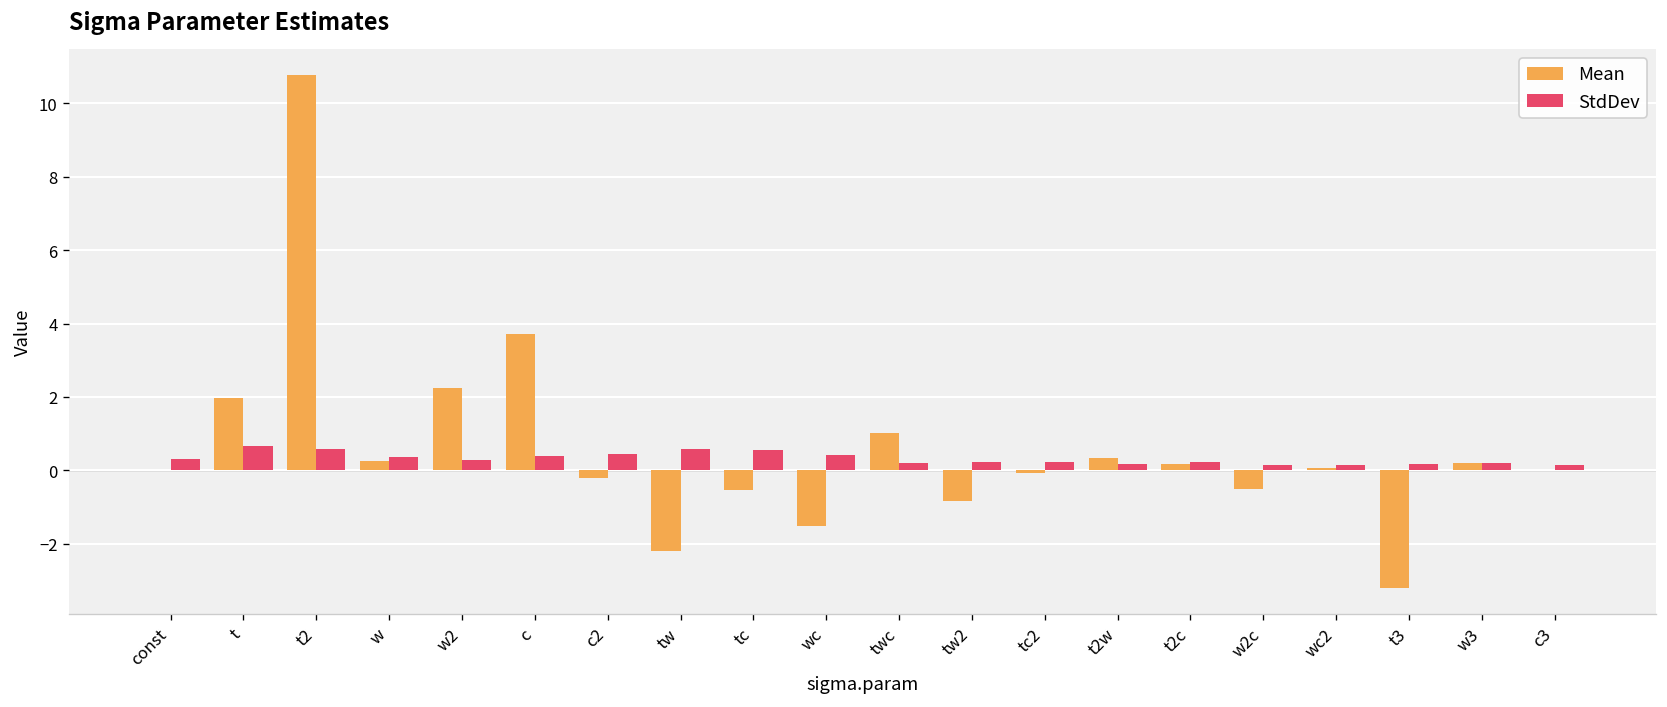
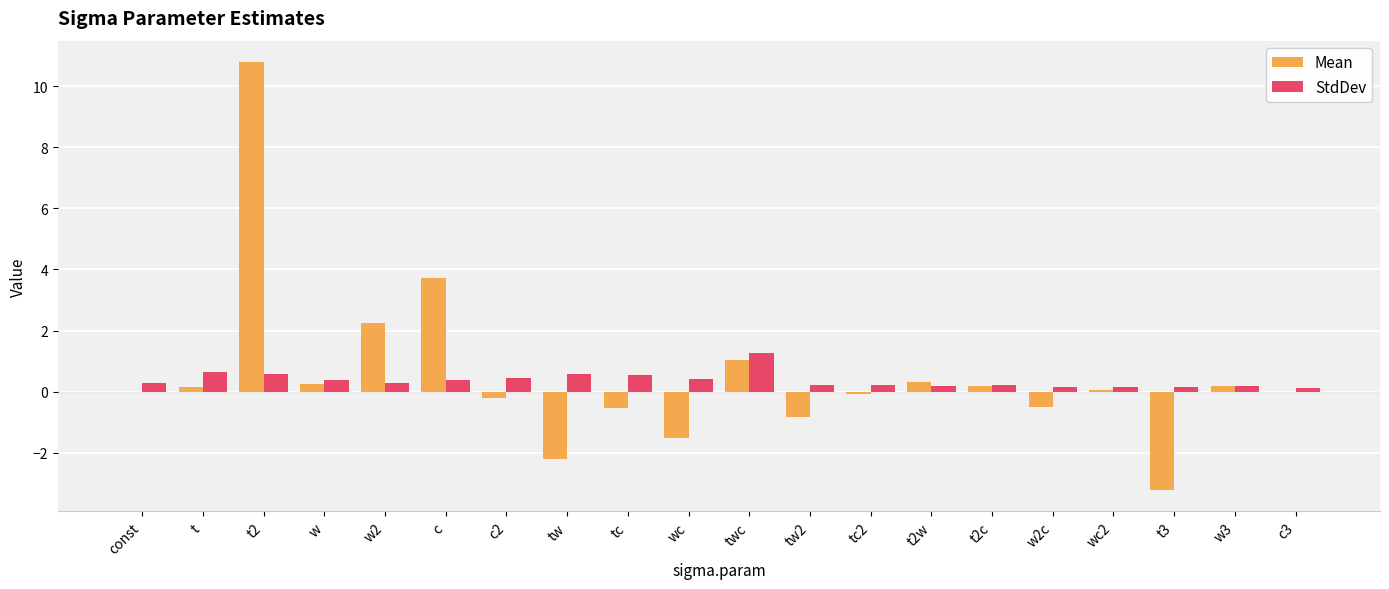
  {
    "Mean": {
-     "t": 2.0,
+     "t": 0.1,
      "t2": 10.8,
      "w": 0.2,
      "w2": 2.3,
      "c": 3.7,
      "c2": -0.2,
      "tw": -2.2,
      "tc": -0.5,
      "wc": -1.5,
      "twc": 1.0,
      "tw2": -0.8,
      "tc2": -0.1,
      "t2w": 0.3,
      "t2c": 0.2,
      "w2c": -0.5,
      "t3": -3.2,
      "w3": 0.2
    },
    "StdDev": {
      "const": 0.3,
      "t": 0.7,
      "t2": 0.6,
      "w": 0.4,
      "w2": 0.3,
      "c": 0.4,
      "c2": 0.4,
      "tw": 0.6,
      "tc": 0.6,
      "wc": 0.4,
-     "twc": 0.2,
+     "twc": 1.3,
      "tw2": 0.2,
      "tc2": 0.2,
      "t2w": 0.2,
      "t2c": 0.2,
      "w2c": 0.1,
      "wc2": 0.1,
      "t3": 0.2,
      "w3": 0.2,
      "c3": 0.1
    }
  }
